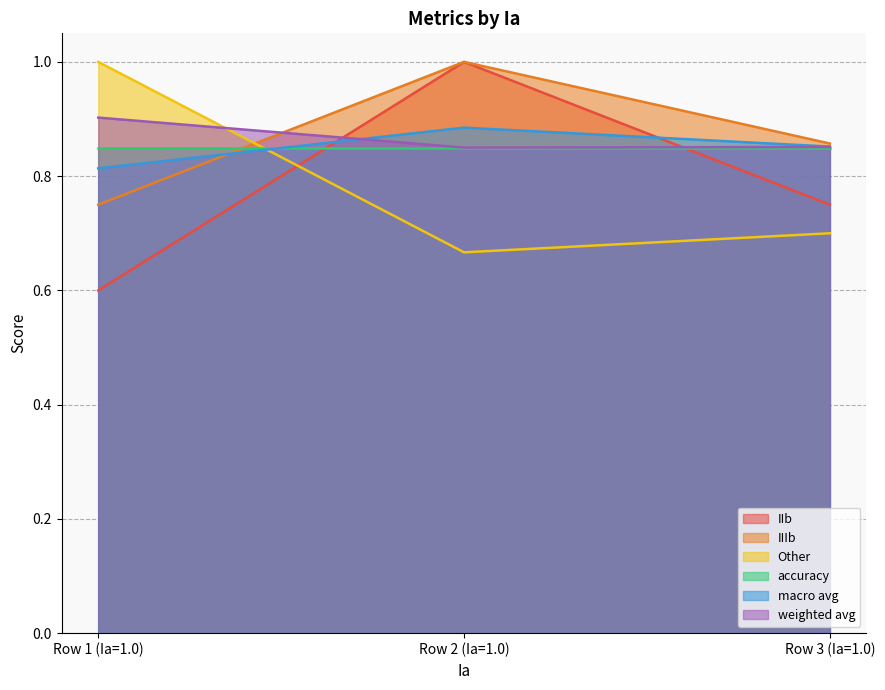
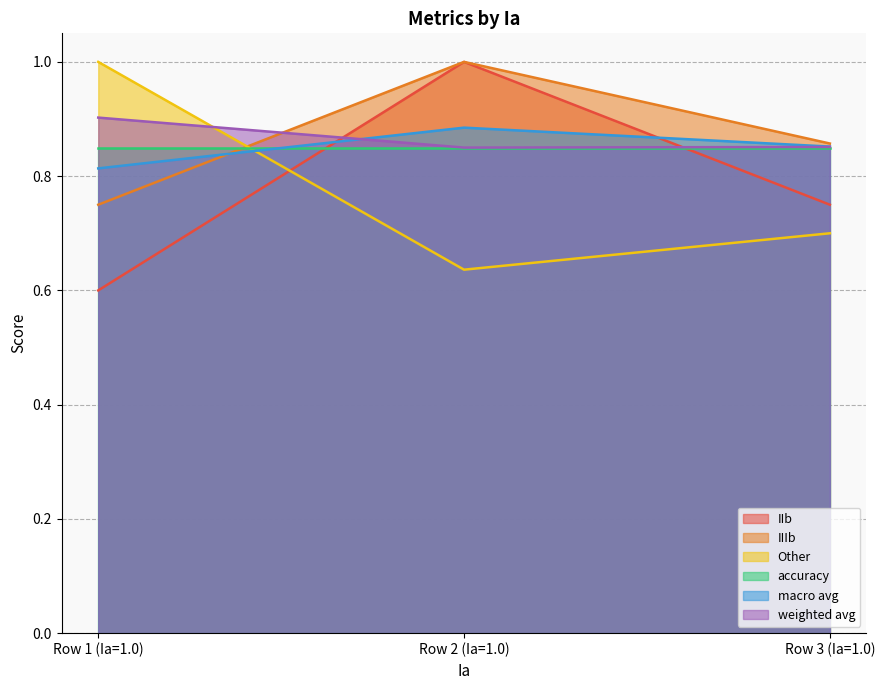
  {
    "Other": {
      "Row 1 (Ia=1.0)": 1.00,
-     "Row 2 (Ia=1.0)": 0.67,
+     "Row 2 (Ia=1.0)": 0.64,
      "Row 3 (Ia=1.0)": 0.70
    },
    "accuracy": {
      "Row 1 (Ia=1.0)": 0.85
    },
    "macro avg": {
      "Row 1 (Ia=1.0)": 0.81,
      "Row 2 (Ia=1.0)": 0.88
    },
    "weighted avg": {
      "Row 1 (Ia=1.0)": 0.90
    }
  }
